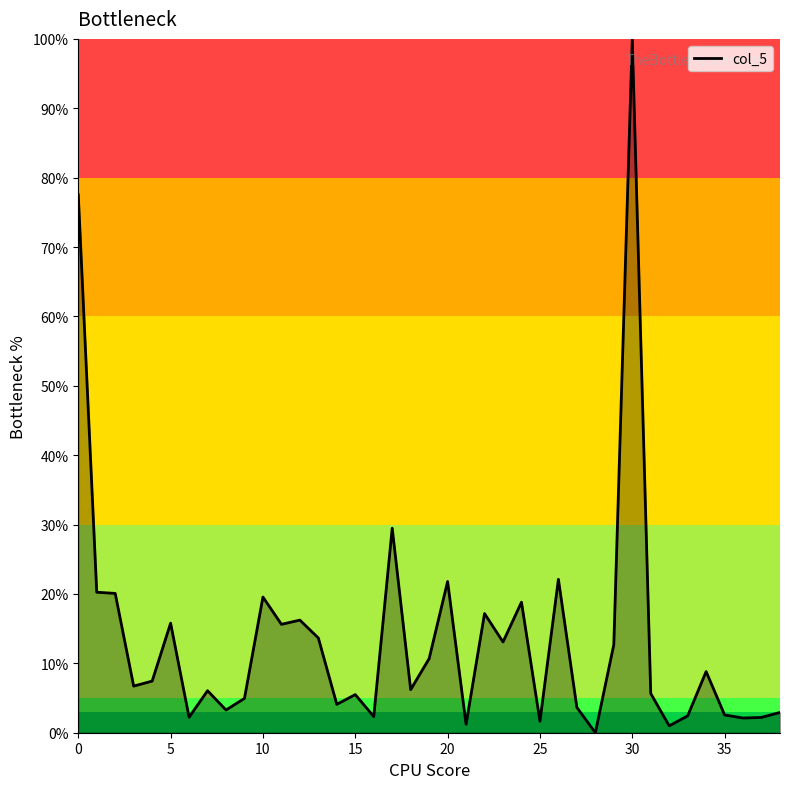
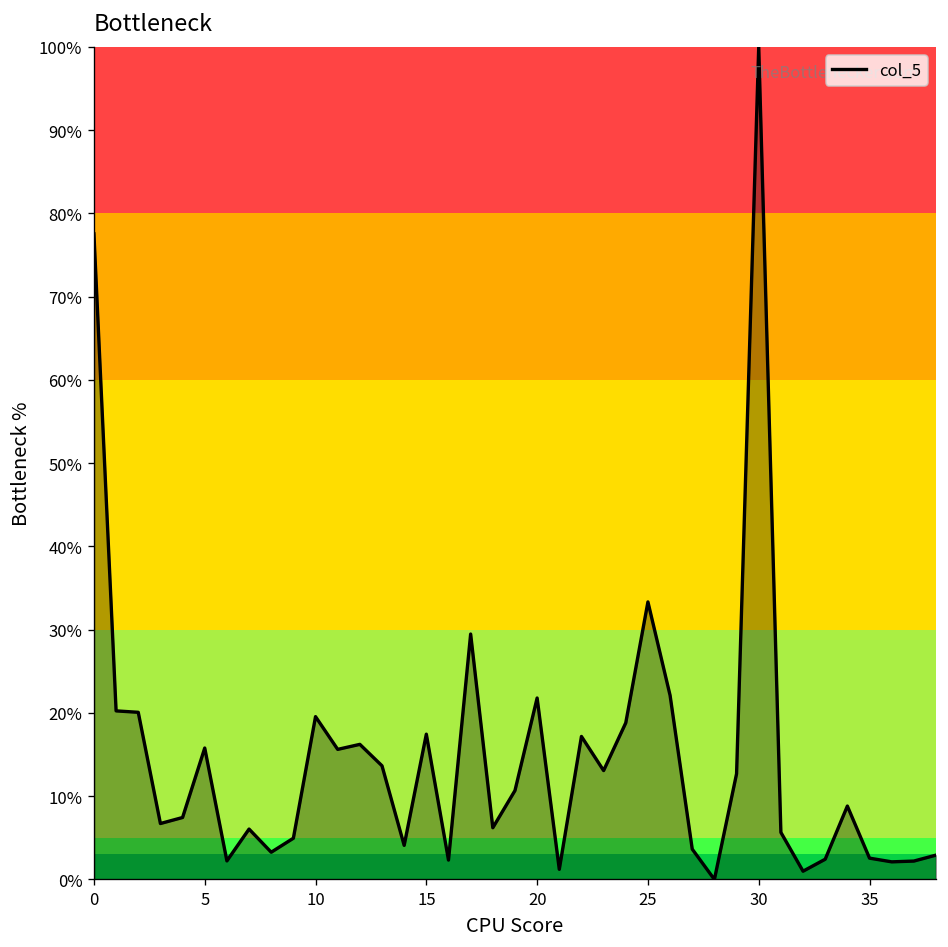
  {
    "0": "78%",
    "5": "16%",
    "10": "20%",
-   "15": "5%",
+   "15": "17%",
    "20": "22%",
-   "25": "2%",
+   "25": "33%",
    "30": "100%",
    "35": "3%"
  }
